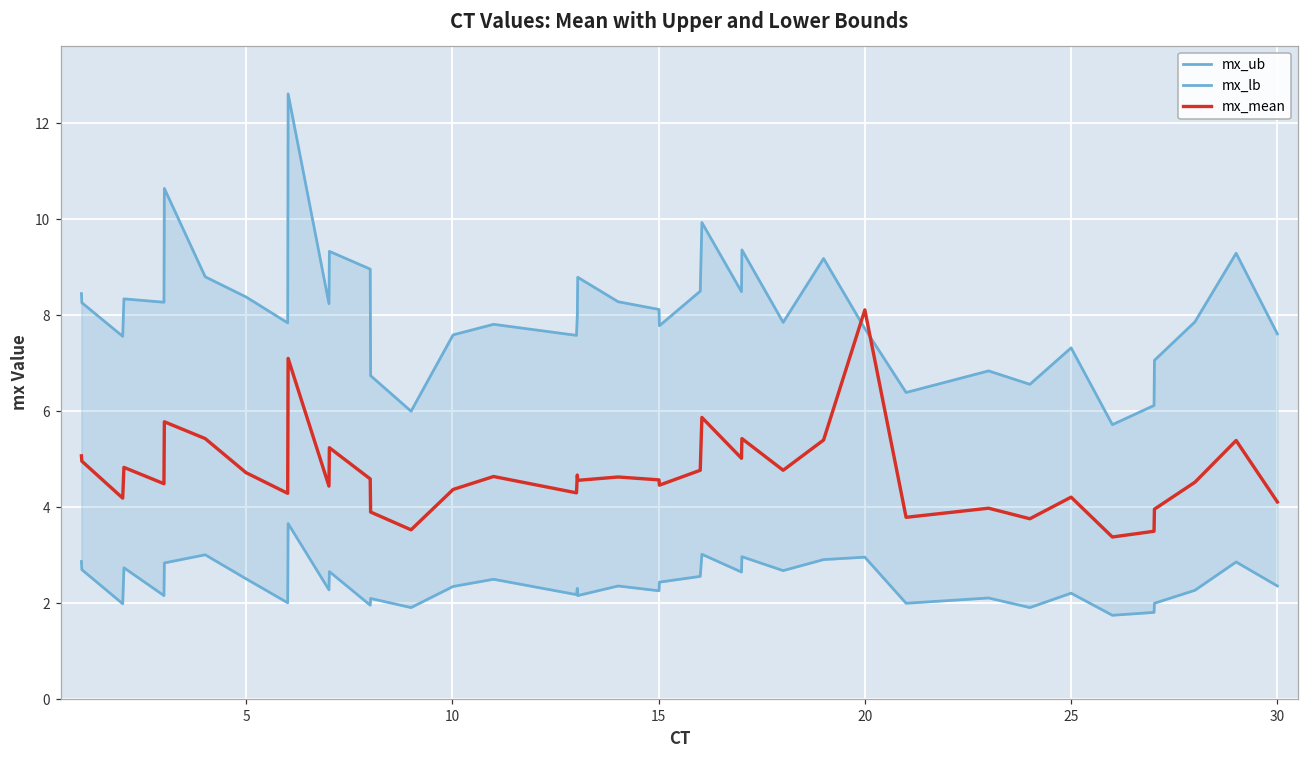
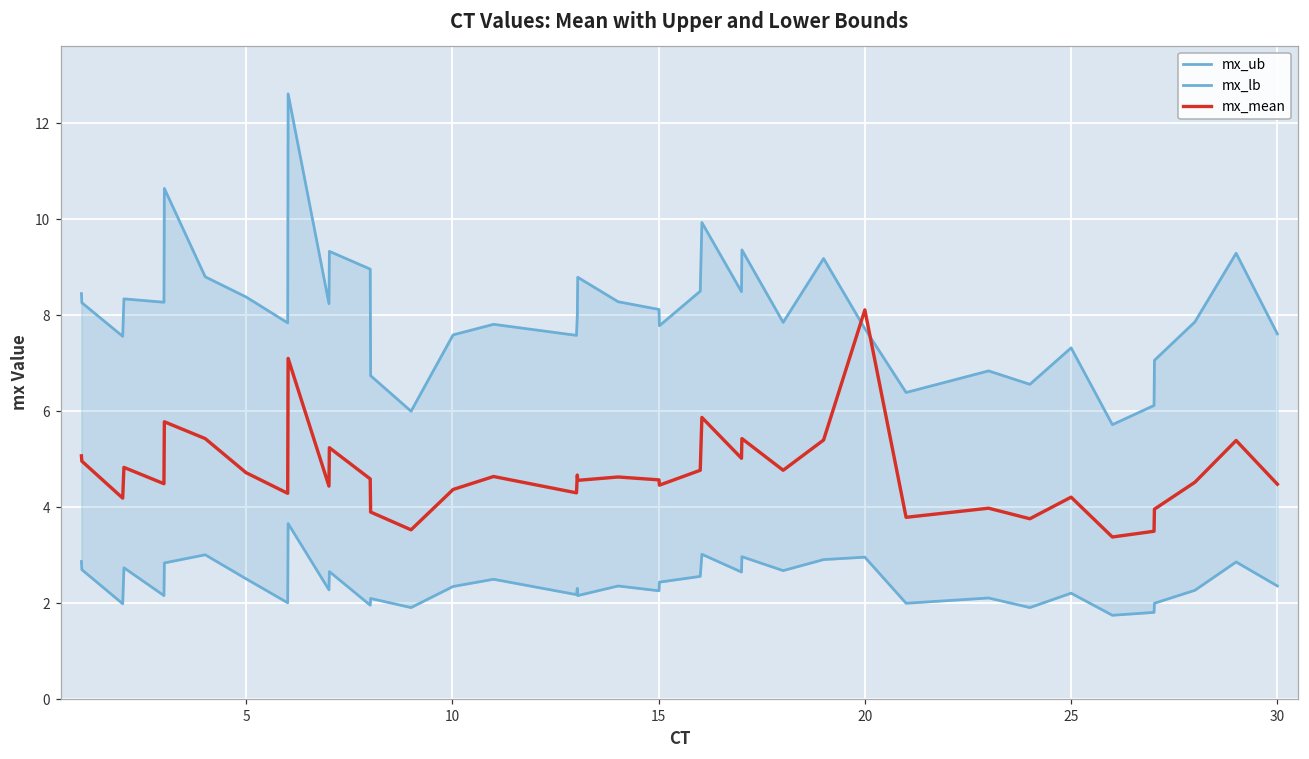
  {
    "mx_mean": {
      "5": 4.7,
      "20": 8.1,
      "25": 4.2,
-     "30": 4.1
+     "30": 4.5
    }
  }
